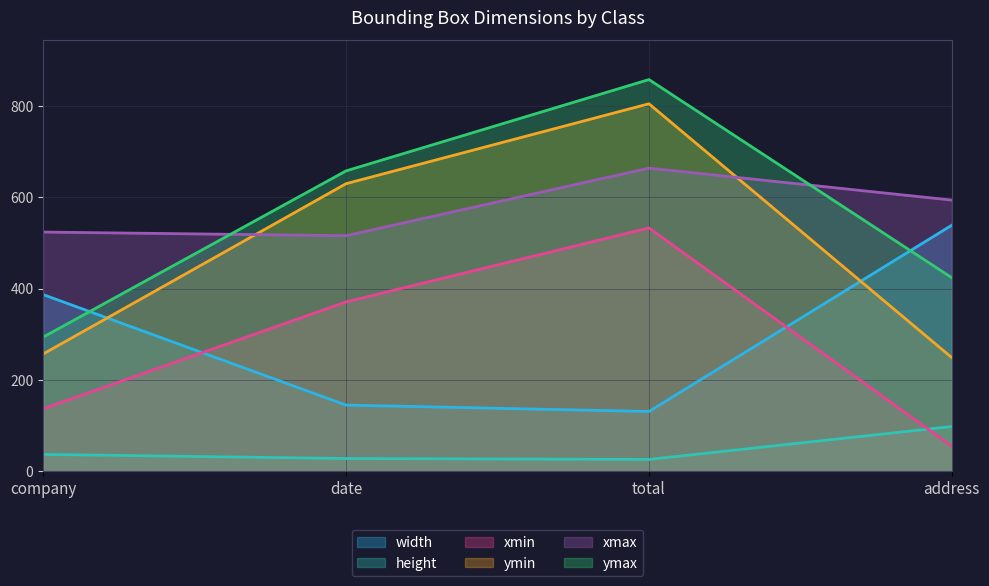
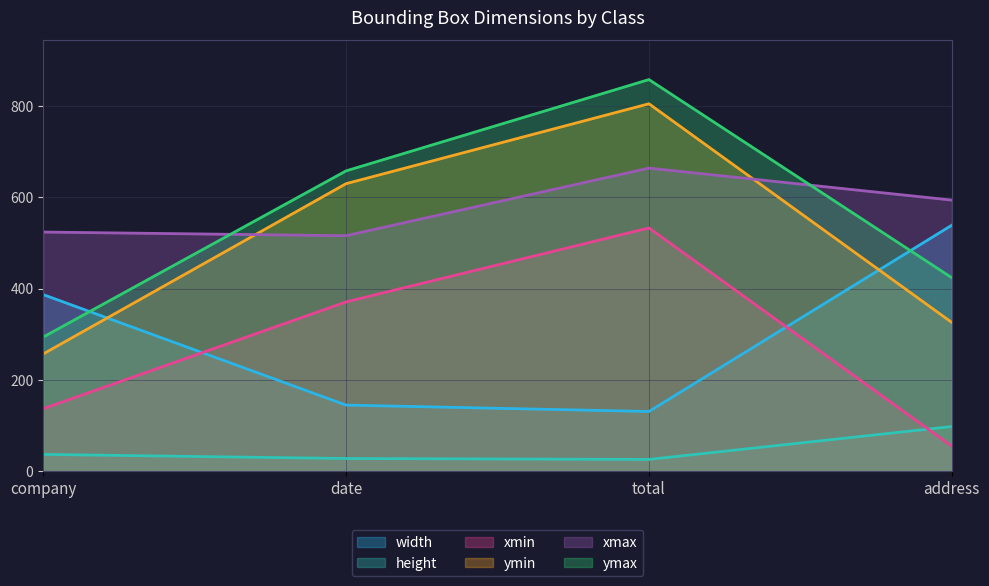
  {
    "ymin": {
      "company": 260,
      "date": 630,
      "total": 810,
-     "address": 250
+     "address": 330
    }
  }
